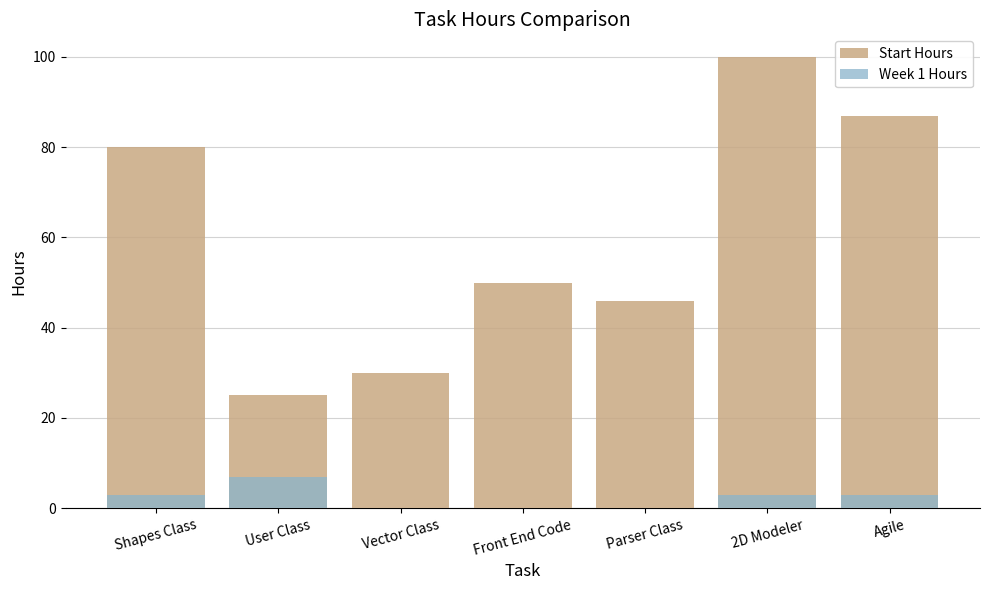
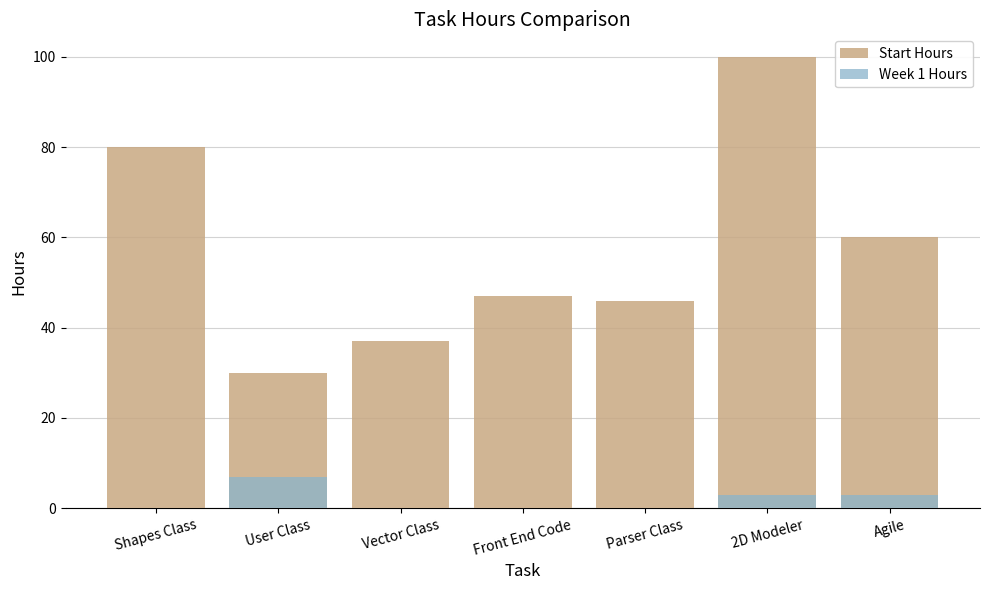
  {
    "Start Hours": {
      "Shapes Class": 80,
-     "User Class": 25,
-     "Vector Class": 30,
-     "Front End Code": 50,
+     "User Class": 30,
+     "Vector Class": 37,
+     "Front End Code": 47,
      "Parser Class": 46,
      "2D Modeler": 100,
-     "Agile": 87
+     "Agile": 60
    },
    "Week 1 Hours": {
-     "Shapes Class": 3,
+     "Shapes Class": 0,
      "Vector Class": 0,
      "Front End Code": 0,
      "Parser Class": 0
    }
  }
